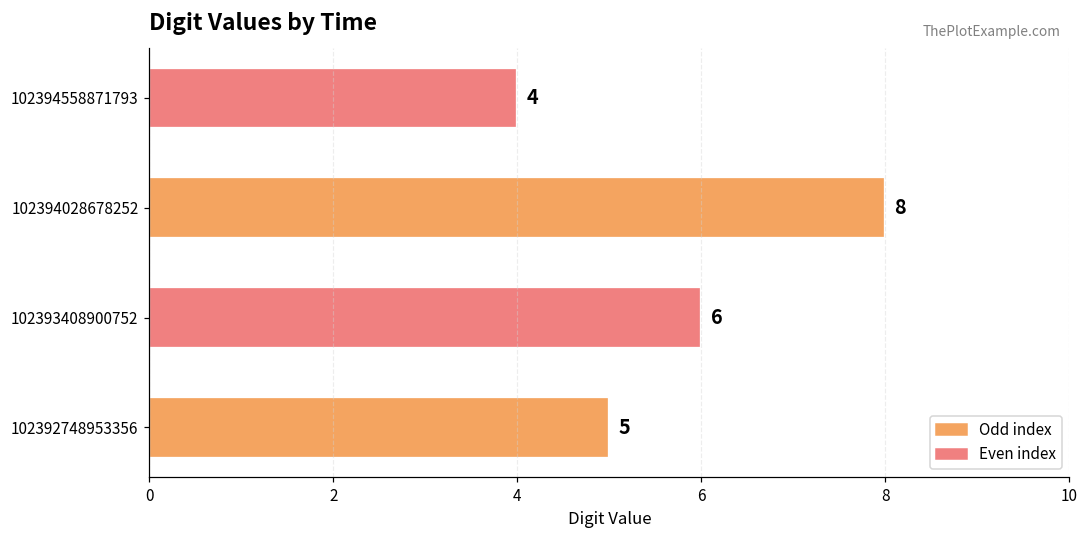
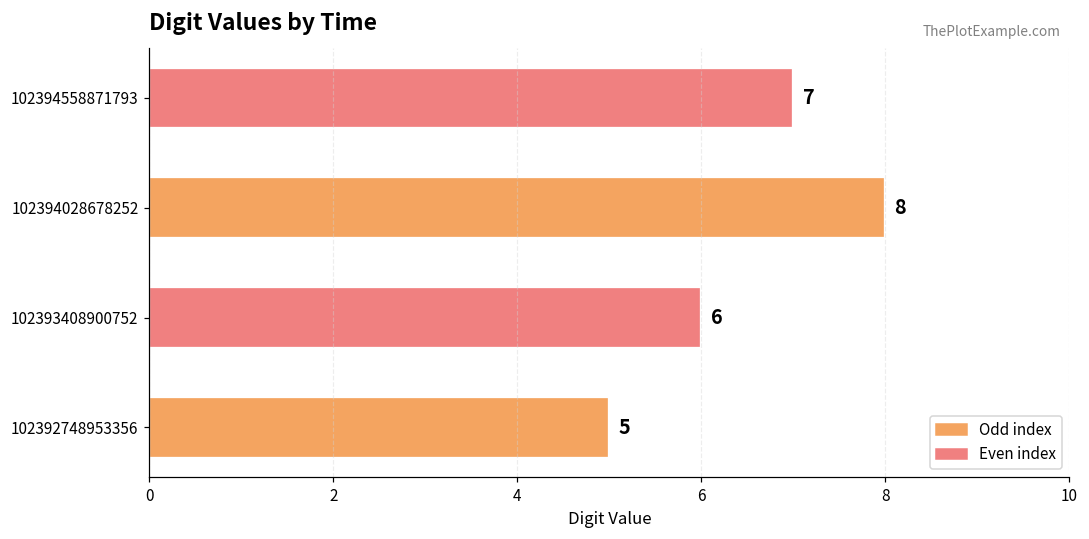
  {
-   "102394558871793": 4,
+   "102394558871793": 7,
    "102394028678252": 8,
    "102393408900752": 6,
    "102392748953356": 5
  }
